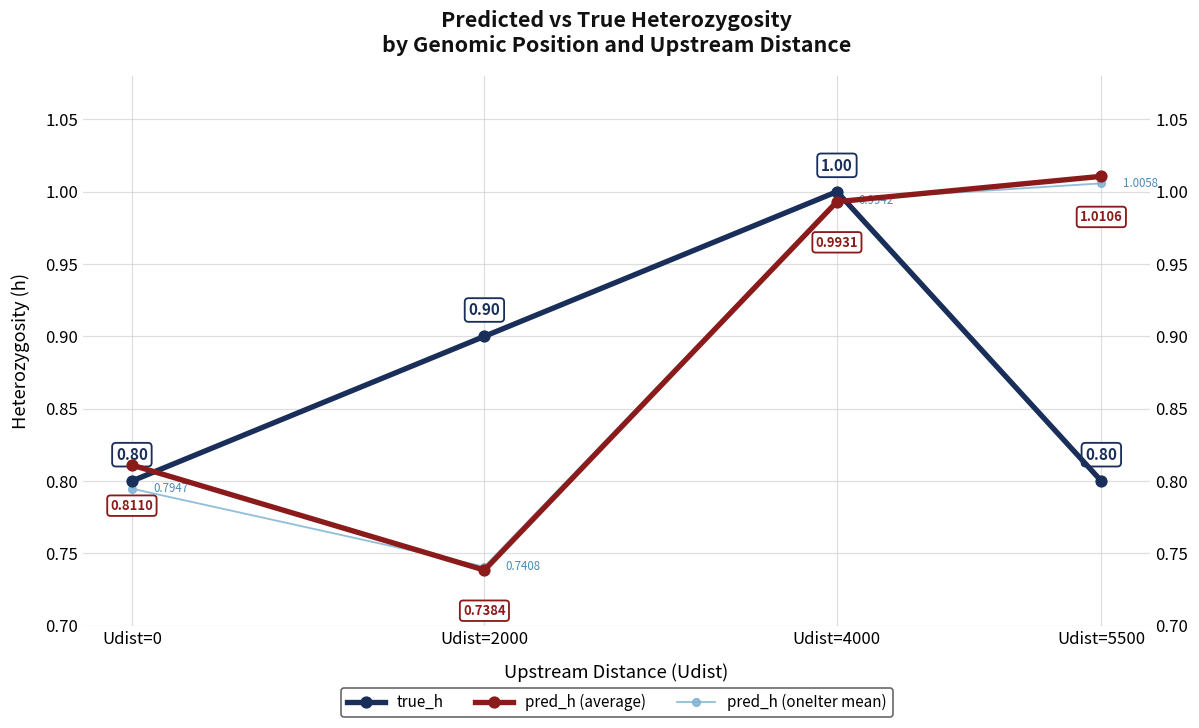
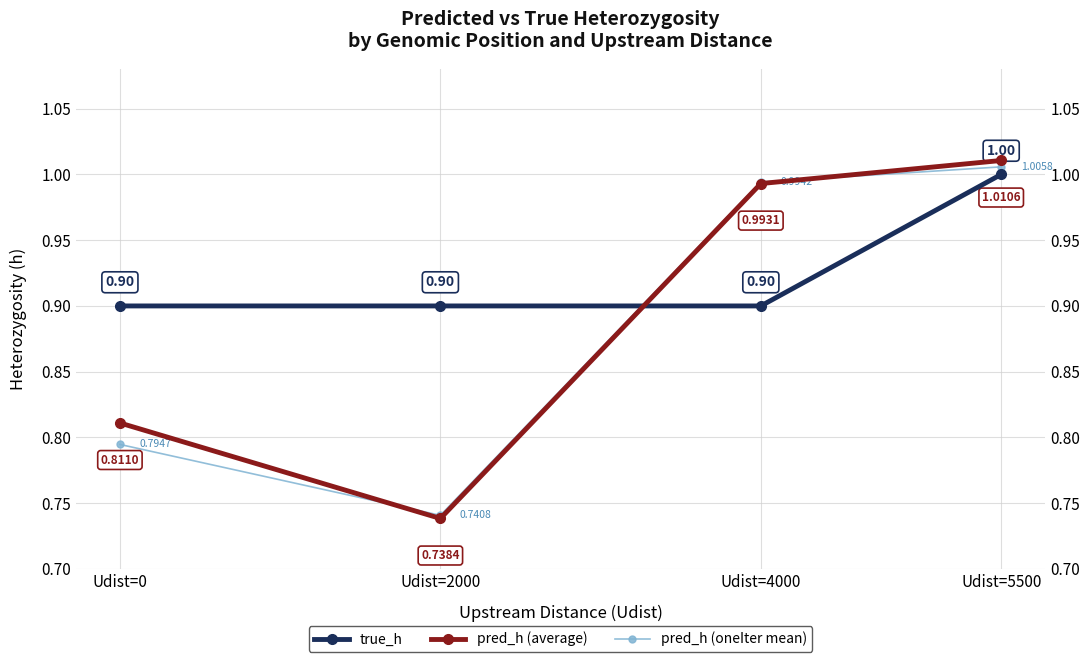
  {
    "true_h": {
-     "Udist=0": 0.80,
-     "Udist=4000": 1.00,
-     "Udist=5500": 0.80
+     "Udist=0": 0.90,
+     "Udist=4000": 0.90,
+     "Udist=5500": 1.00
    },
    "pred_h (oneIter mean)": {
      "Udist=0": 0.7947,
      "Udist=2000": 0.7408,
      "Udist=5500": 1.0058
    }
  }
